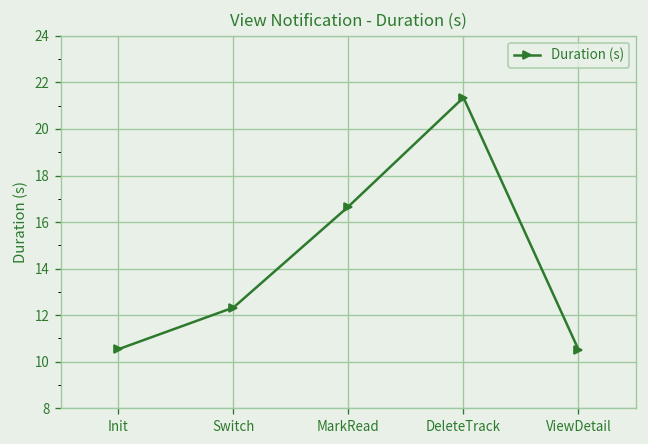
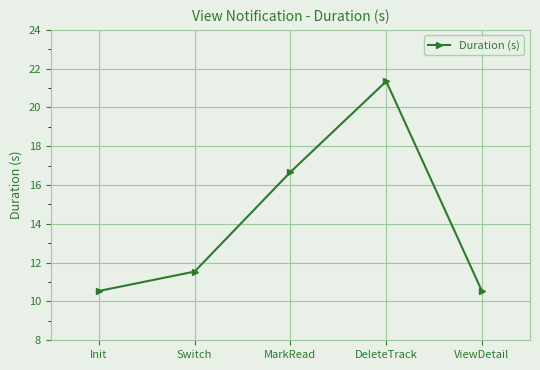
  {
    "Init": 10.5,
-   "Switch": 12.3,
+   "Switch": 11.5,
    "MarkRead": 16.7,
    "DeleteTrack": 21.4,
    "ViewDetail": 10.5
  }
